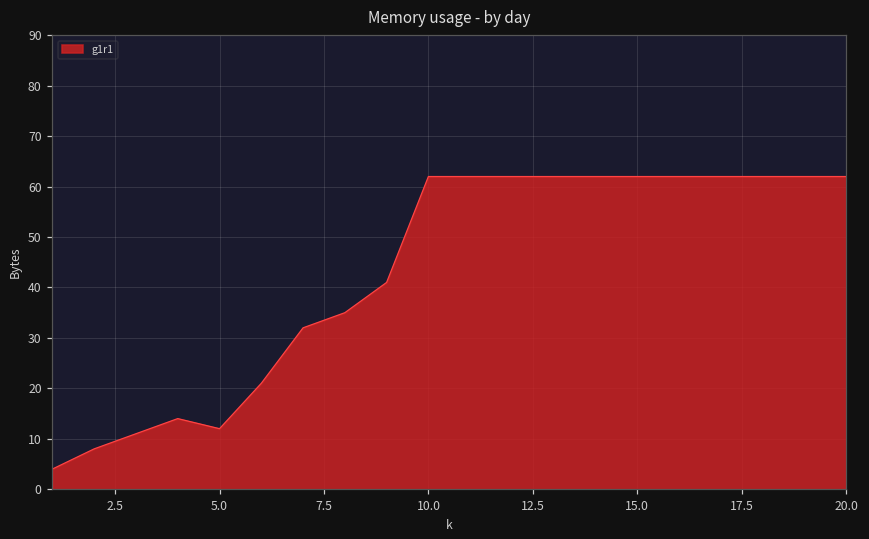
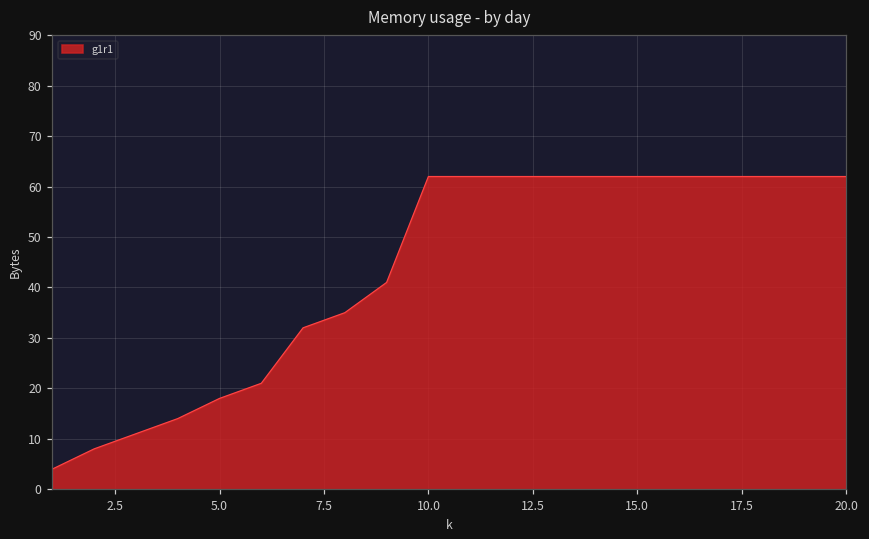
  {
-   "5.0": 12,
+   "5.0": 18,
    "10.0": 62,
    "15.0": 62,
    "20.0": 62
  }
